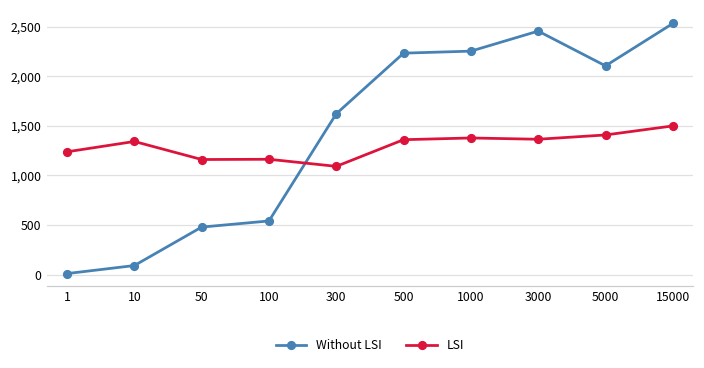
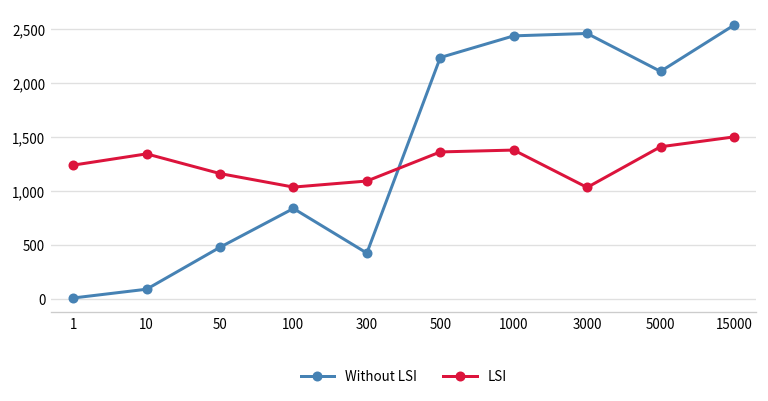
  {
    "Without LSI": {
      "1": "0",
      "10": "100",
      "50": "500",
-     "100": "500",
-     "300": "1,600",
+     "100": "800",
+     "300": "400",
      "500": "2,200",
-     "1000": "2,300",
+     "1000": "2,400",
      "3000": "2,500",
      "5000": "2,100",
      "15000": "2,500"
    },
    "LSI": {
      "1": "1,200",
      "10": "1,300",
      "50": "1,200",
-     "100": "1,200",
+     "100": "1,000",
      "300": "1,100",
      "500": "1,400",
      "1000": "1,400",
-     "3000": "1,400",
+     "3000": "1,000",
      "5000": "1,400",
      "15000": "1,500"
    }
  }
